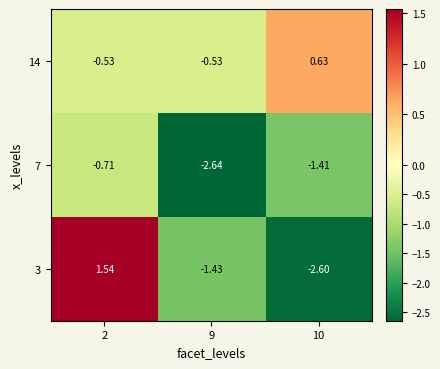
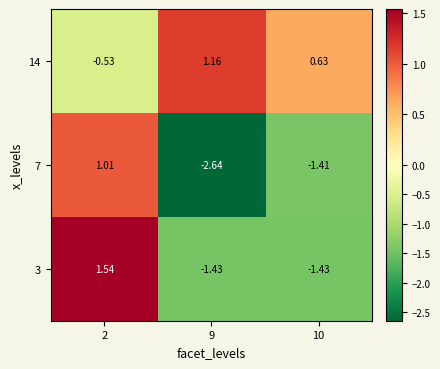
  {
    "14": {
      "2": -0.53,
-     "9": -0.53,
+     "9": 1.16,
      "10": 0.63
    },
    "7": {
-     "2": -0.71,
+     "2": 1.01,
      "9": -2.64,
      "10": -1.41
    },
    "3": {
      "2": 1.54,
      "9": -1.43,
-     "10": -2.60
+     "10": -1.43
    }
  }
